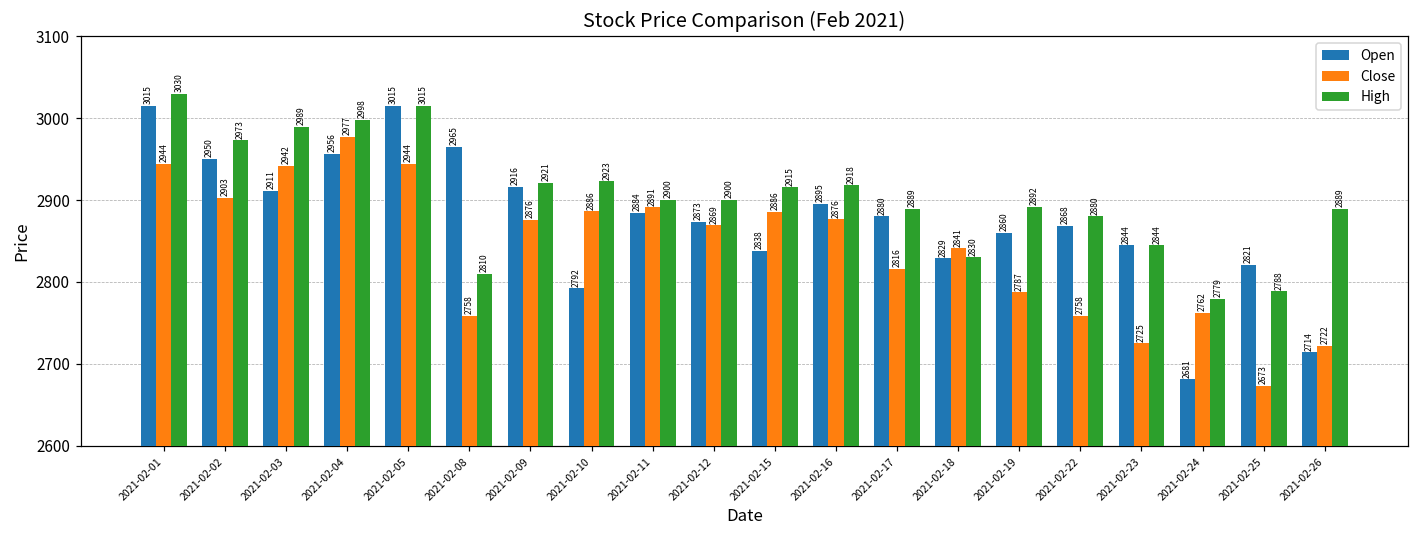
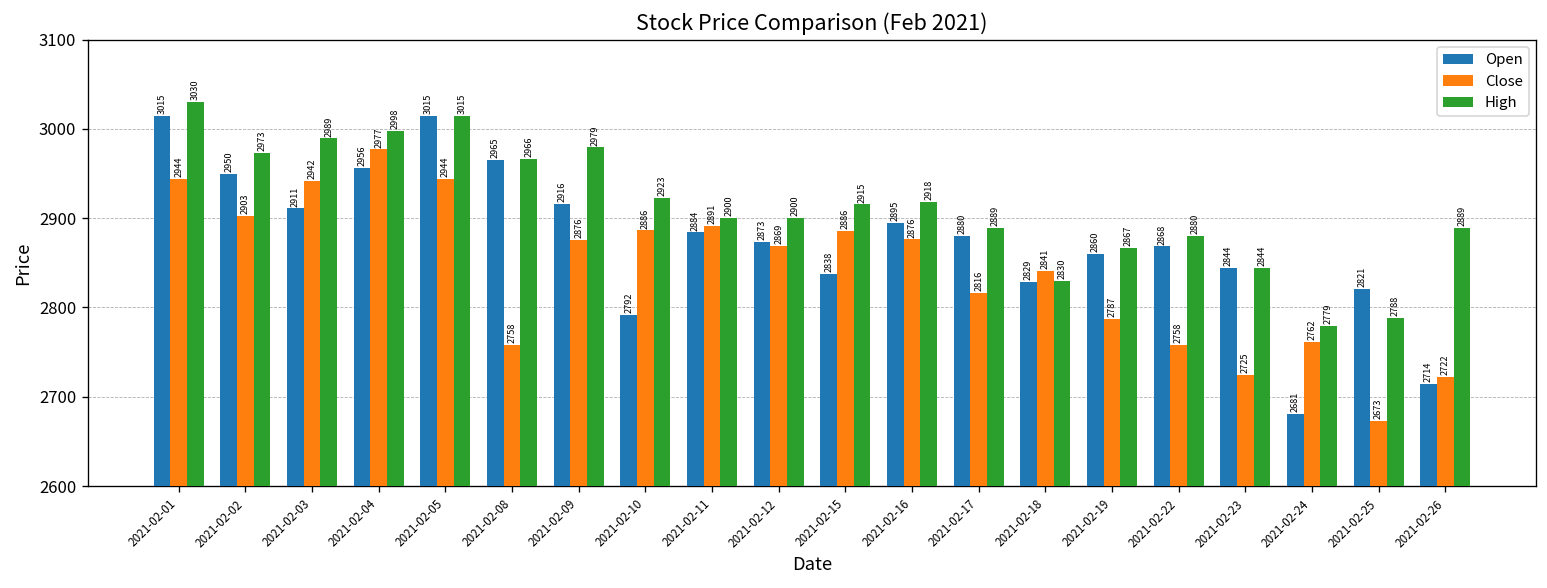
  {
    "Open": {
      "2021-02-01": 3015,
      "2021-02-02": 2950,
      "2021-02-03": 2911,
      "2021-02-04": 2956,
      "2021-02-05": 3015,
      "2021-02-08": 2965,
      "2021-02-09": 2916,
      "2021-02-10": 2792,
      "2021-02-11": 2884,
      "2021-02-12": 2873,
      "2021-02-15": 2838,
      "2021-02-16": 2895,
      "2021-02-17": 2880,
      "2021-02-18": 2829,
      "2021-02-19": 2860,
      "2021-02-22": 2868,
      "2021-02-23": 2844,
      "2021-02-24": 2681,
      "2021-02-25": 2821,
      "2021-02-26": 2714
    },
    "Close": {
      "2021-02-01": 2944,
      "2021-02-02": 2903,
      "2021-02-03": 2942,
      "2021-02-04": 2977,
      "2021-02-05": 2944,
      "2021-02-08": 2758,
      "2021-02-09": 2876,
      "2021-02-10": 2886,
      "2021-02-11": 2891,
      "2021-02-12": 2869,
      "2021-02-15": 2886,
      "2021-02-16": 2876,
      "2021-02-17": 2816,
      "2021-02-18": 2841,
      "2021-02-19": 2787,
      "2021-02-22": 2758,
      "2021-02-23": 2725,
      "2021-02-24": 2762,
      "2021-02-25": 2673,
      "2021-02-26": 2722
    },
    "High": {
      "2021-02-01": 3030,
      "2021-02-02": 2973,
      "2021-02-03": 2989,
      "2021-02-04": 2998,
      "2021-02-05": 3015,
-     "2021-02-08": 2810,
-     "2021-02-09": 2921,
+     "2021-02-08": 2966,
+     "2021-02-09": 2979,
      "2021-02-10": 2923,
      "2021-02-11": 2900,
      "2021-02-12": 2900,
      "2021-02-15": 2915,
      "2021-02-16": 2918,
      "2021-02-17": 2889,
      "2021-02-18": 2830,
-     "2021-02-19": 2892,
+     "2021-02-19": 2867,
      "2021-02-22": 2880,
      "2021-02-23": 2844,
      "2021-02-24": 2779,
      "2021-02-25": 2788,
      "2021-02-26": 2889
    }
  }
